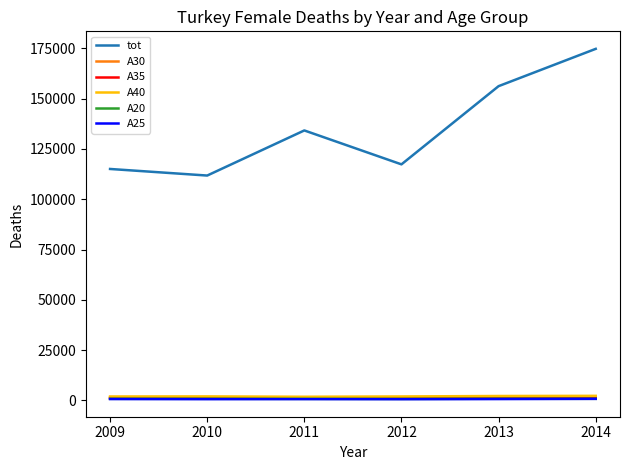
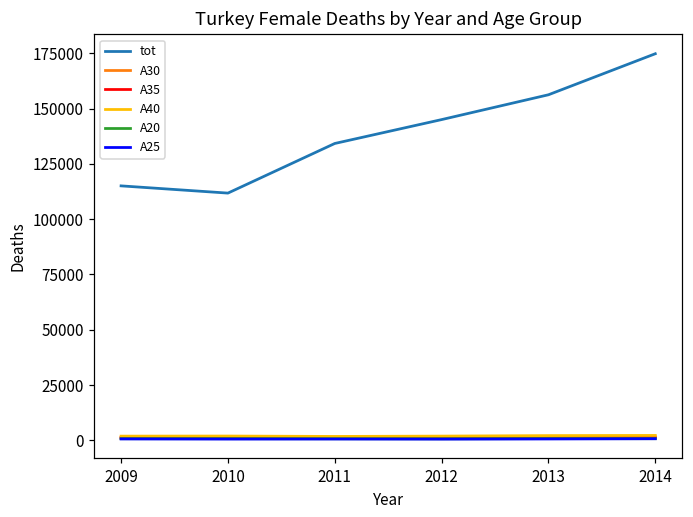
  {
    "tot": {
      "2009": 115000,
      "2010": 112000,
      "2011": 134000,
-     "2012": 117000,
+     "2012": 145000,
      "2013": 156000,
      "2014": 175000
    }
  }
